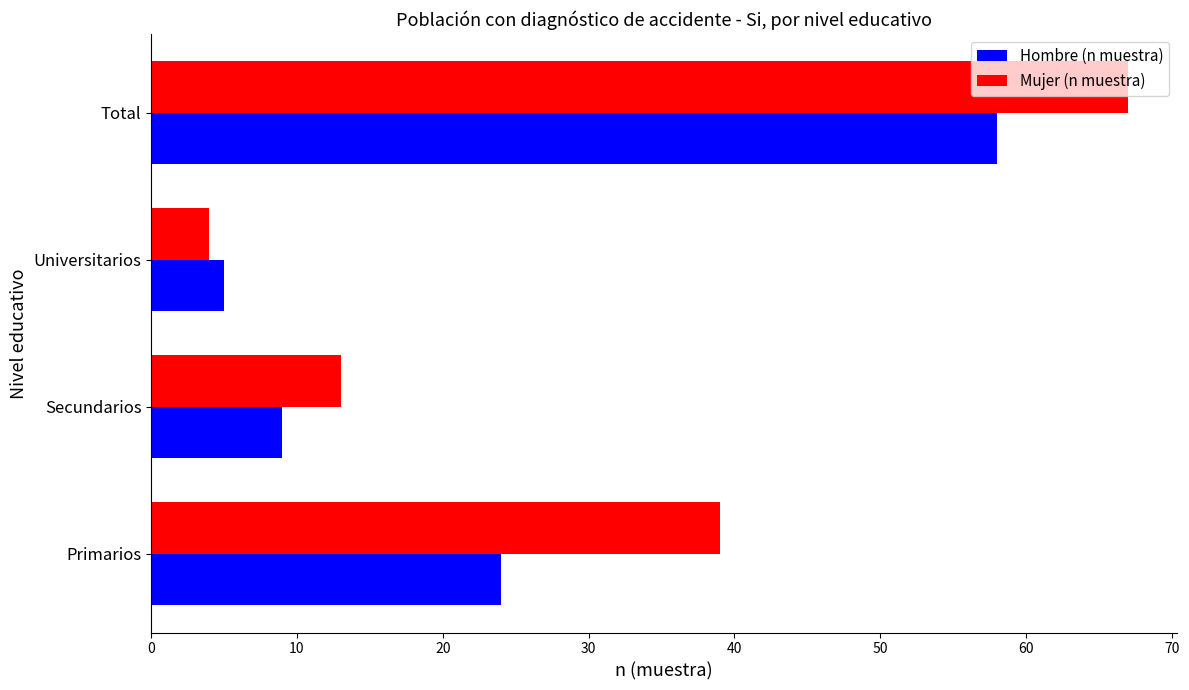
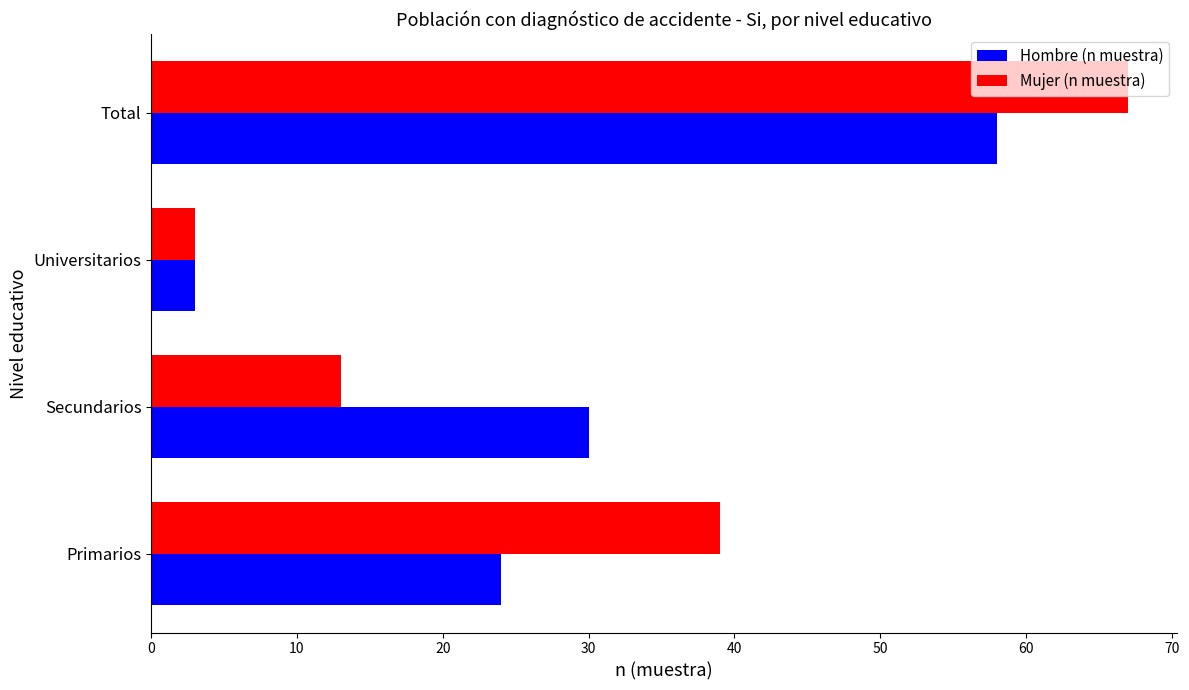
  {
    "Hombre (n muestra)": {
      "Total": 58,
-     "Universitarios": 5,
-     "Secundarios": 9,
+     "Universitarios": 3,
+     "Secundarios": 30,
      "Primarios": 24
    },
    "Mujer (n muestra)": {
-     "Universitarios": 4,
+     "Universitarios": 3,
      "Secundarios": 13,
      "Primarios": 39
    }
  }
